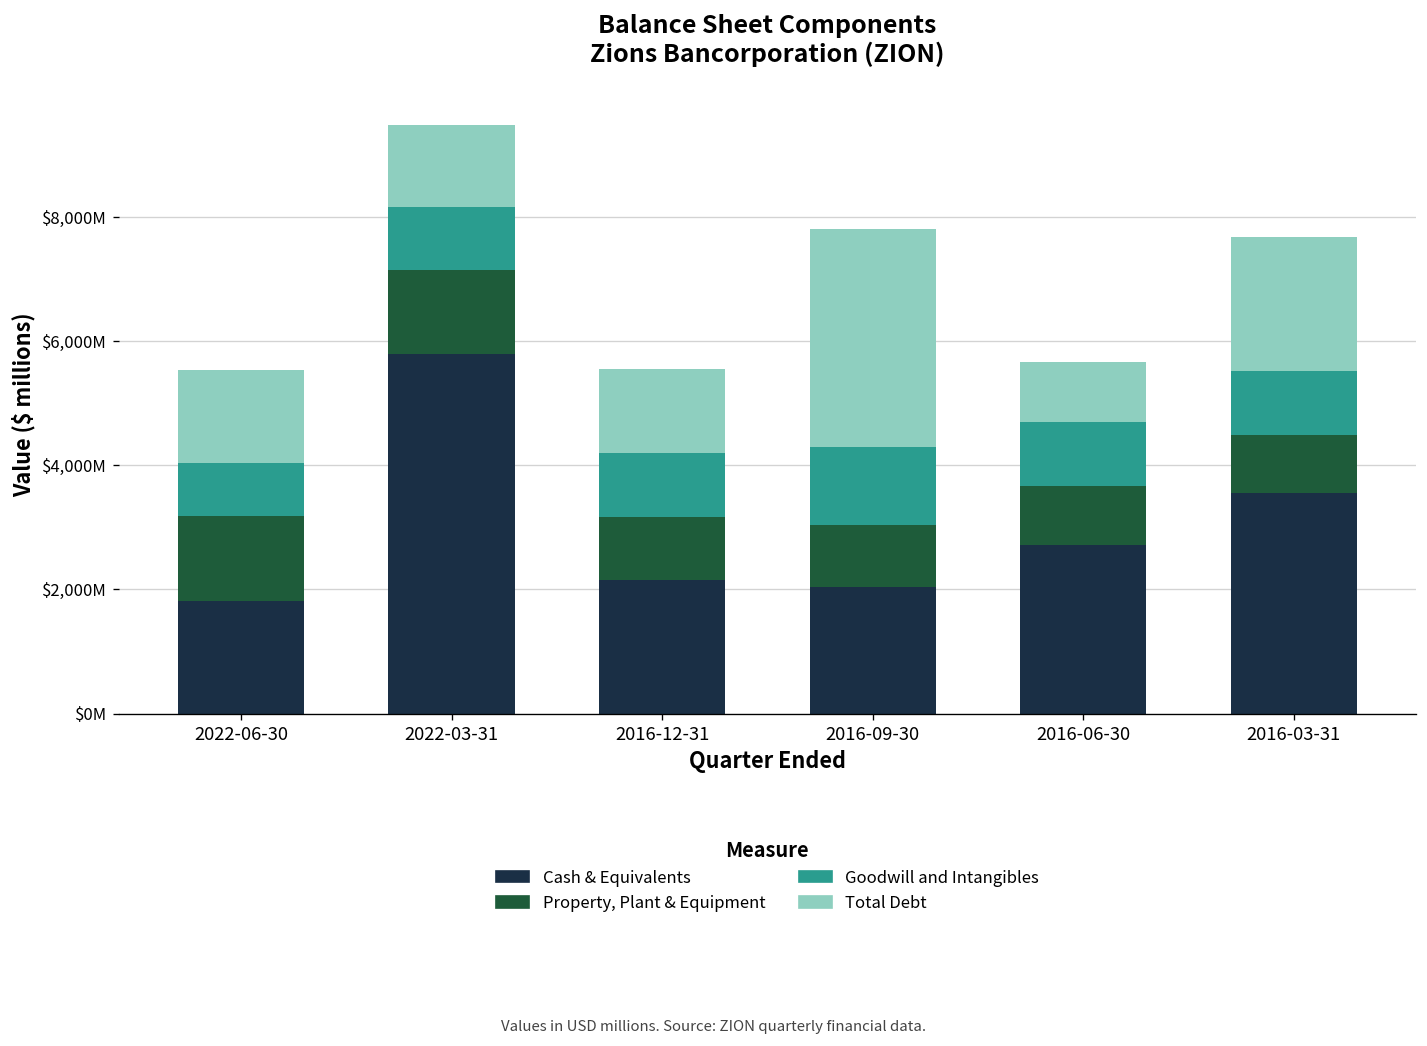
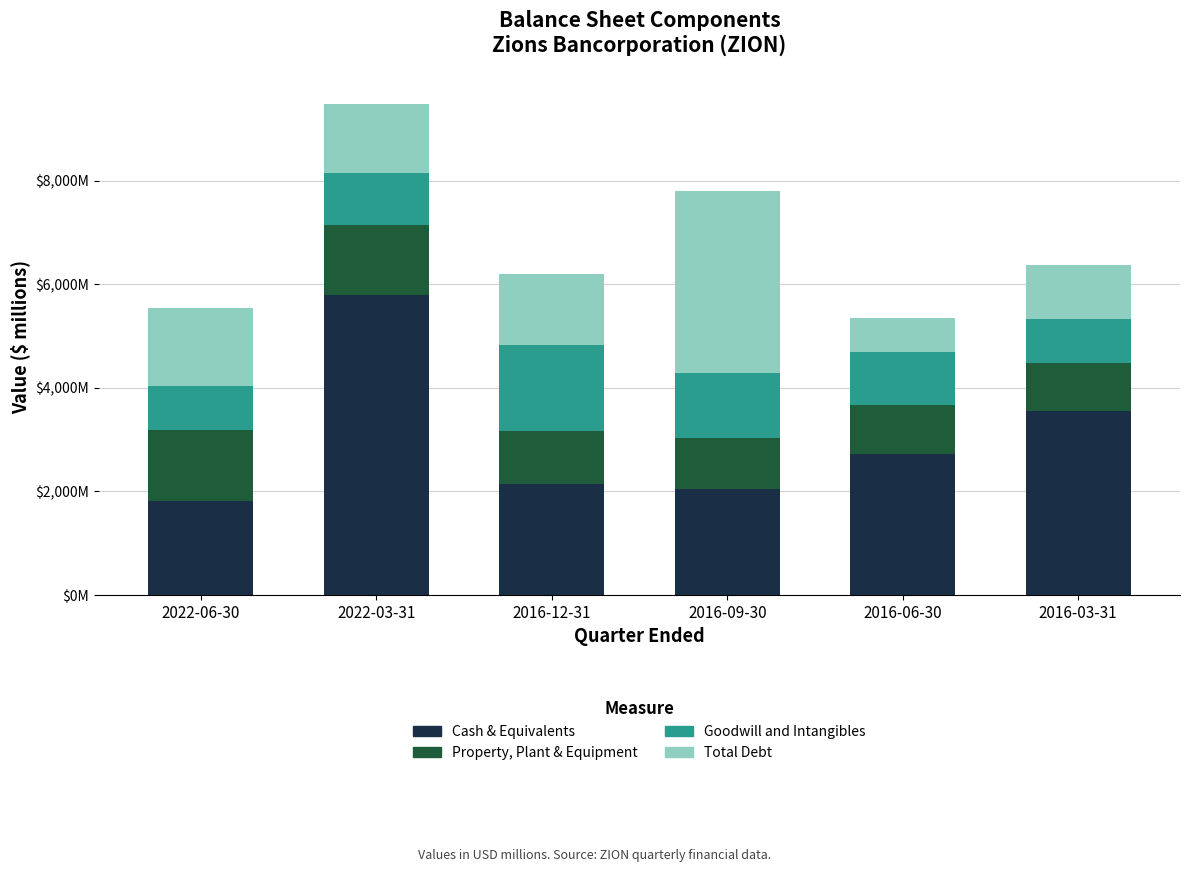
  {
    "Goodwill and Intangibles": {
      "2022-06-30": "$900,000,000",
      "2022-03-31": "$1,000,000,000",
-     "2016-12-31": "$1,000,000,000",
+     "2016-12-31": "$1,700,000,000",
      "2016-09-30": "$1,300,000,000",
      "2016-06-30": "$1,000,000,000",
-     "2016-03-31": "$1,000,000,000"
+     "2016-03-31": "$900,000,000"
    },
    "Total Debt": {
      "2022-06-30": "$1,500,000,000",
      "2022-03-31": "$1,300,000,000",
      "2016-12-31": "$1,400,000,000",
      "2016-09-30": "$3,500,000,000",
-     "2016-06-30": "$1,000,000,000",
-     "2016-03-31": "$2,200,000,000"
+     "2016-06-30": "$700,000,000",
+     "2016-03-31": "$1,000,000,000"
    }
  }
